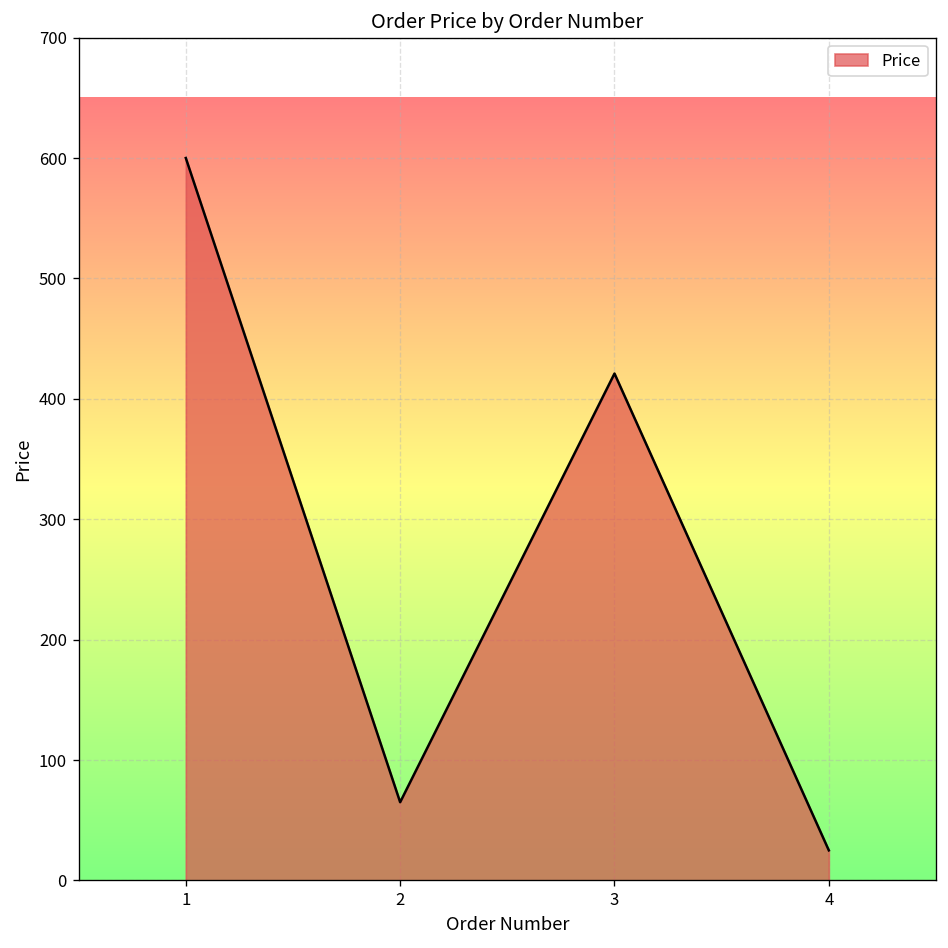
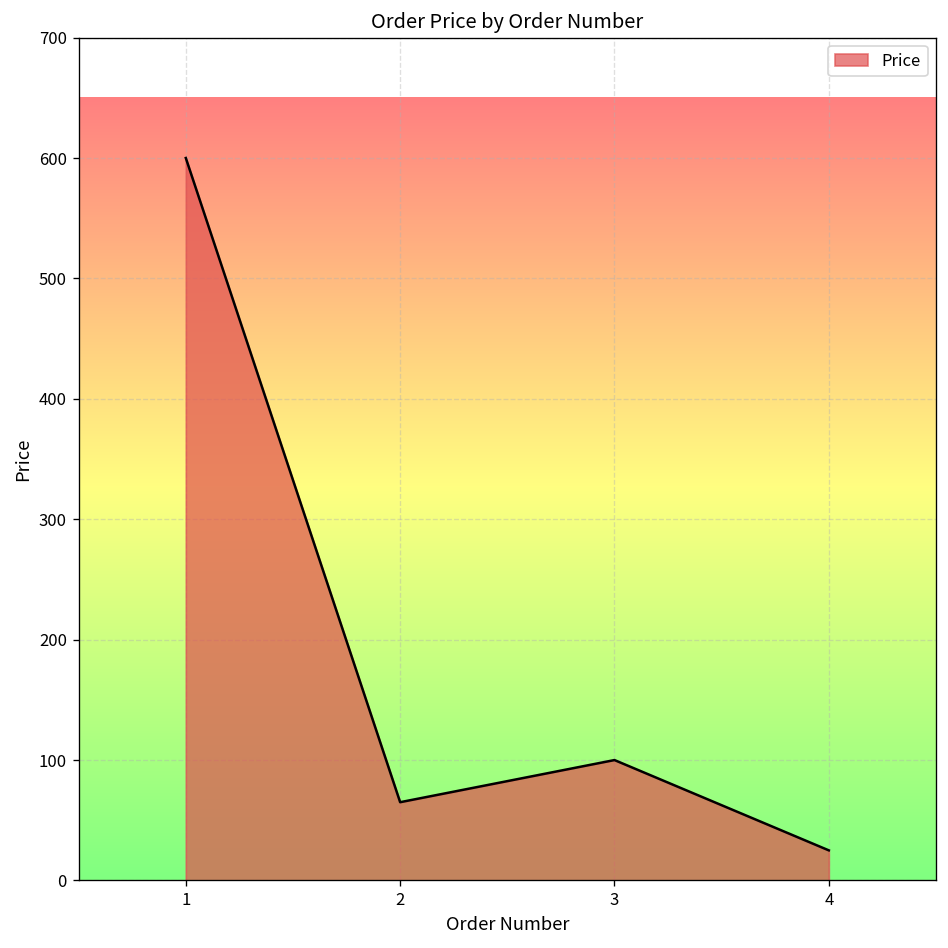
  {
    "1": 600,
    "2": 65,
-   "3": 421,
+   "3": 100,
    "4": 25
  }
